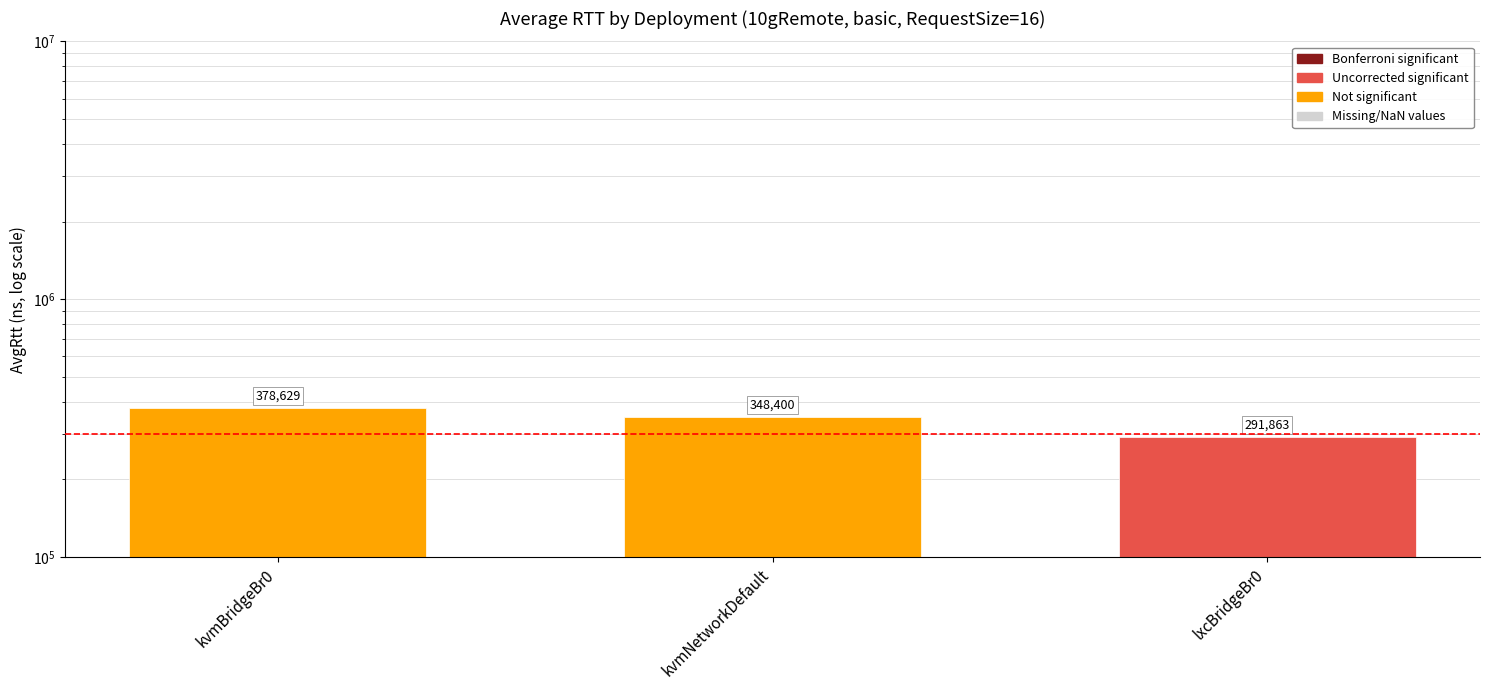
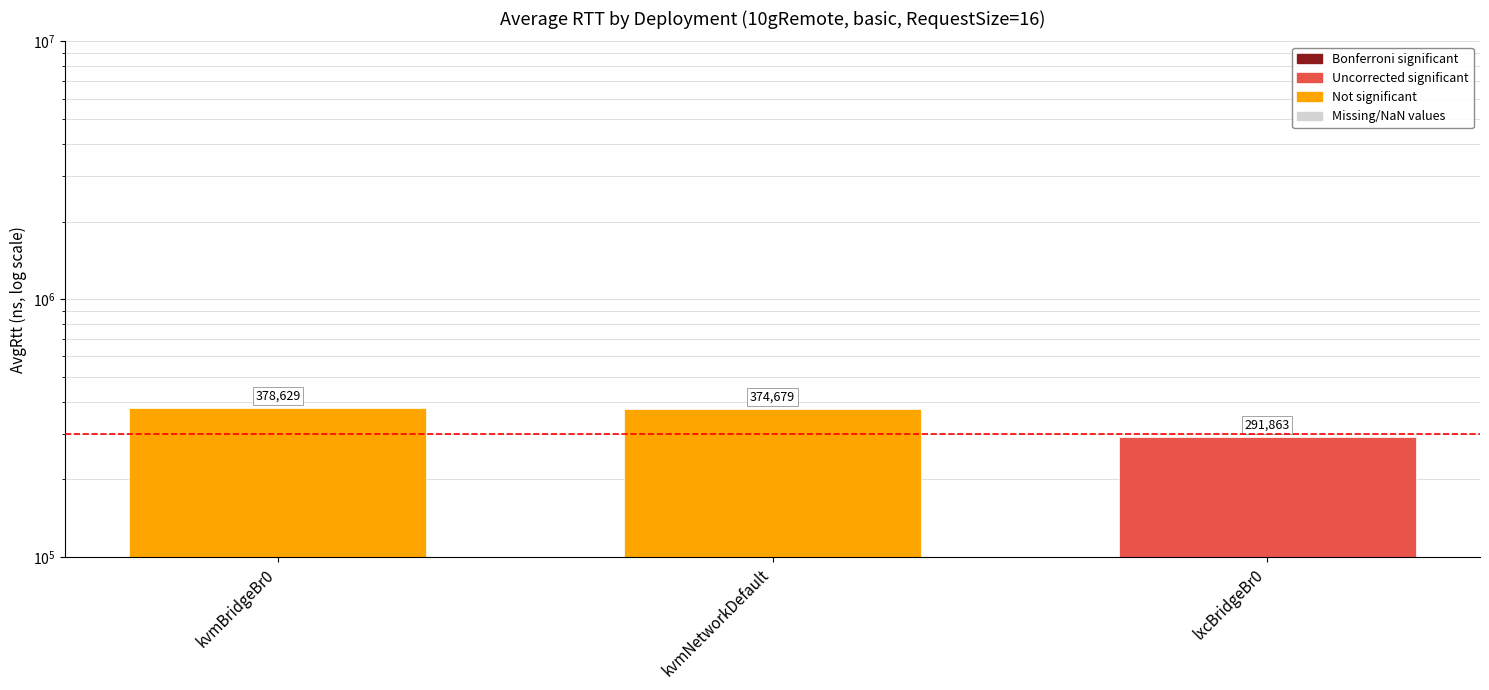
  {
-   "kvmNetworkDefault": "348,400"
+   "kvmNetworkDefault": "374,679"
  }
